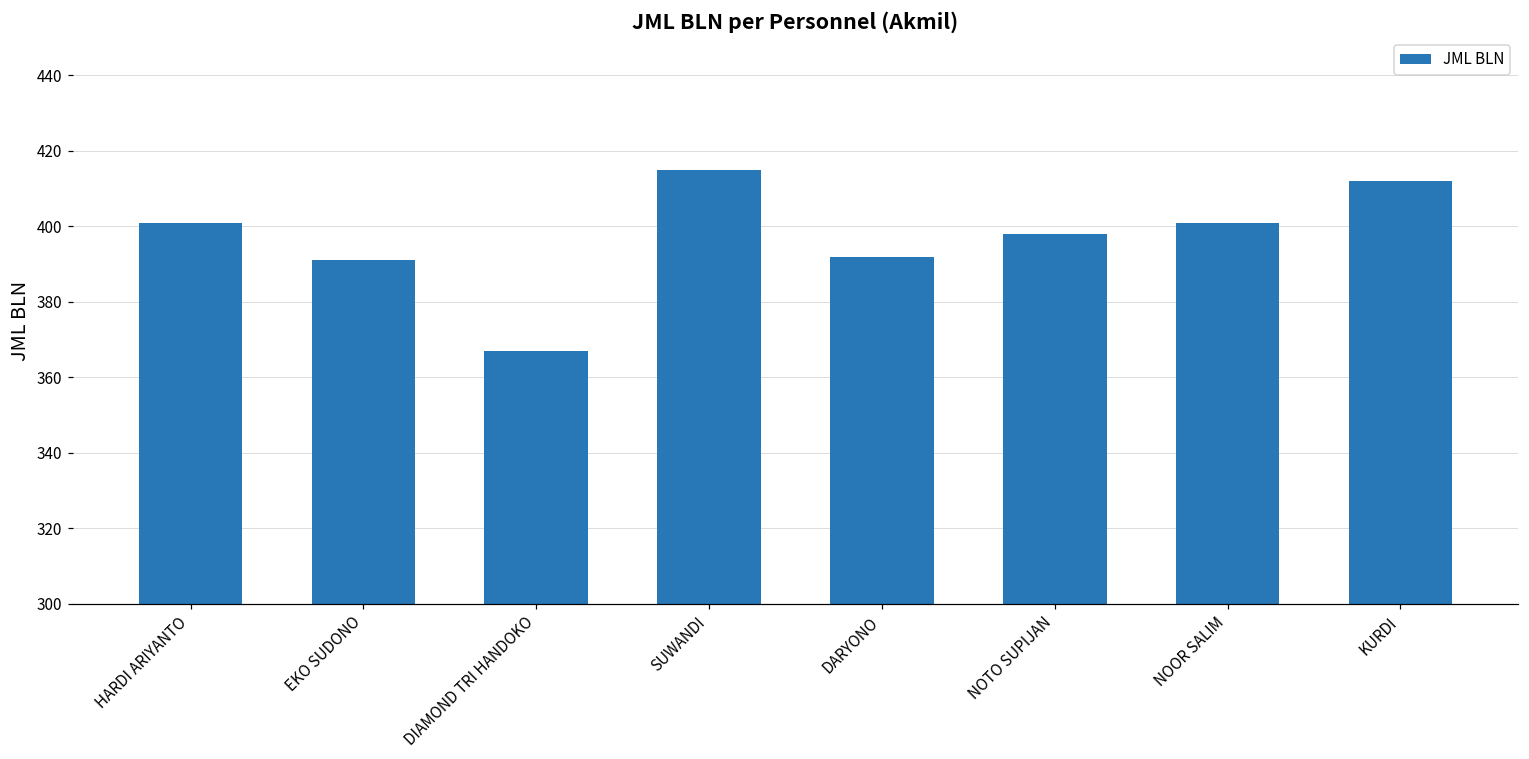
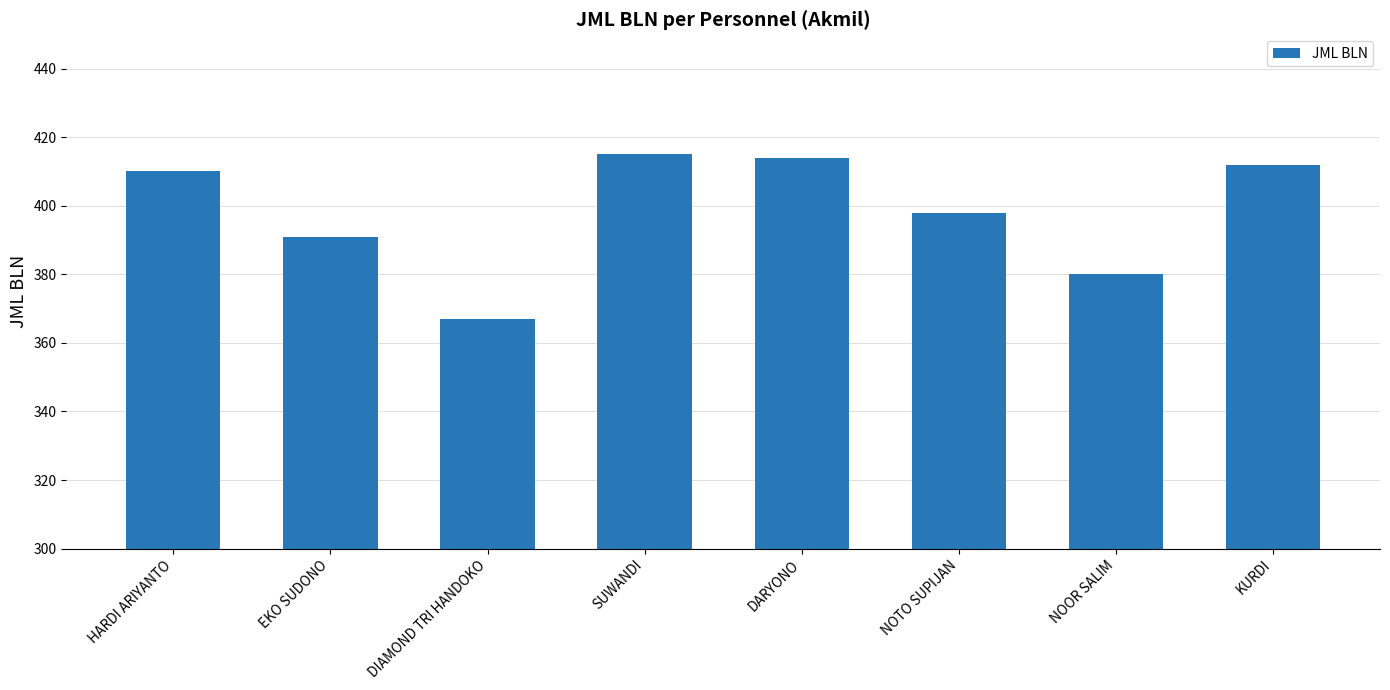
  {
-   "HARDI ARIYANTO": 401,
+   "HARDI ARIYANTO": 410,
    "EKO SUDONO": 391,
    "DIAMOND TRI HANDOKO": 367,
    "SUWANDI": 415,
-   "DARYONO": 392,
+   "DARYONO": 414,
    "NOTO SUPIJAN": 398,
-   "NOOR SALIM": 401,
+   "NOOR SALIM": 380,
    "KURDI": 412
  }
